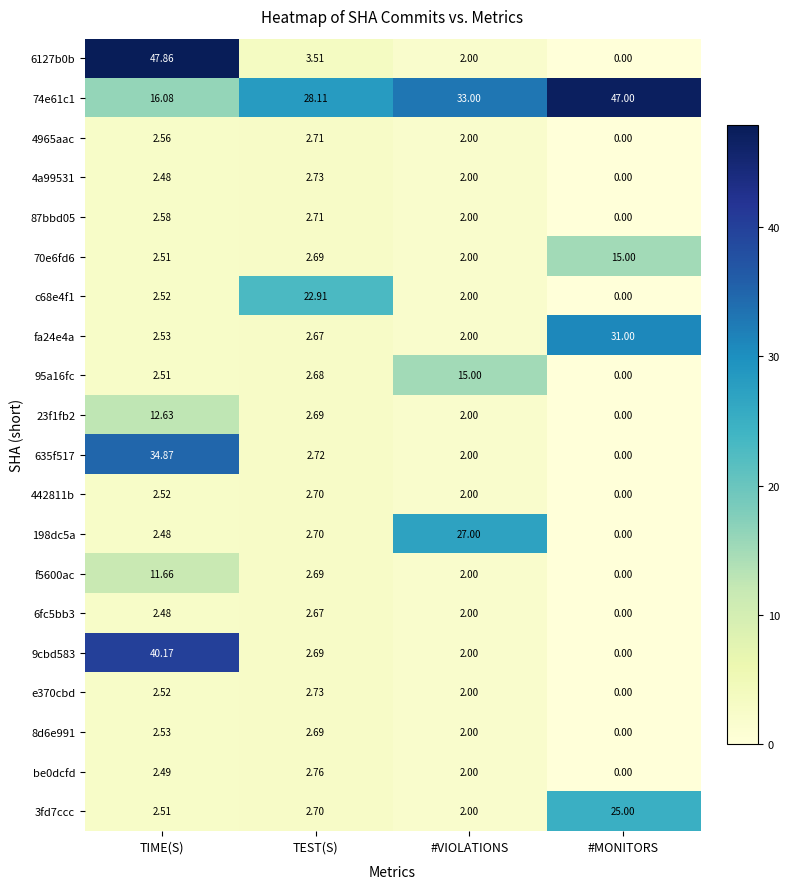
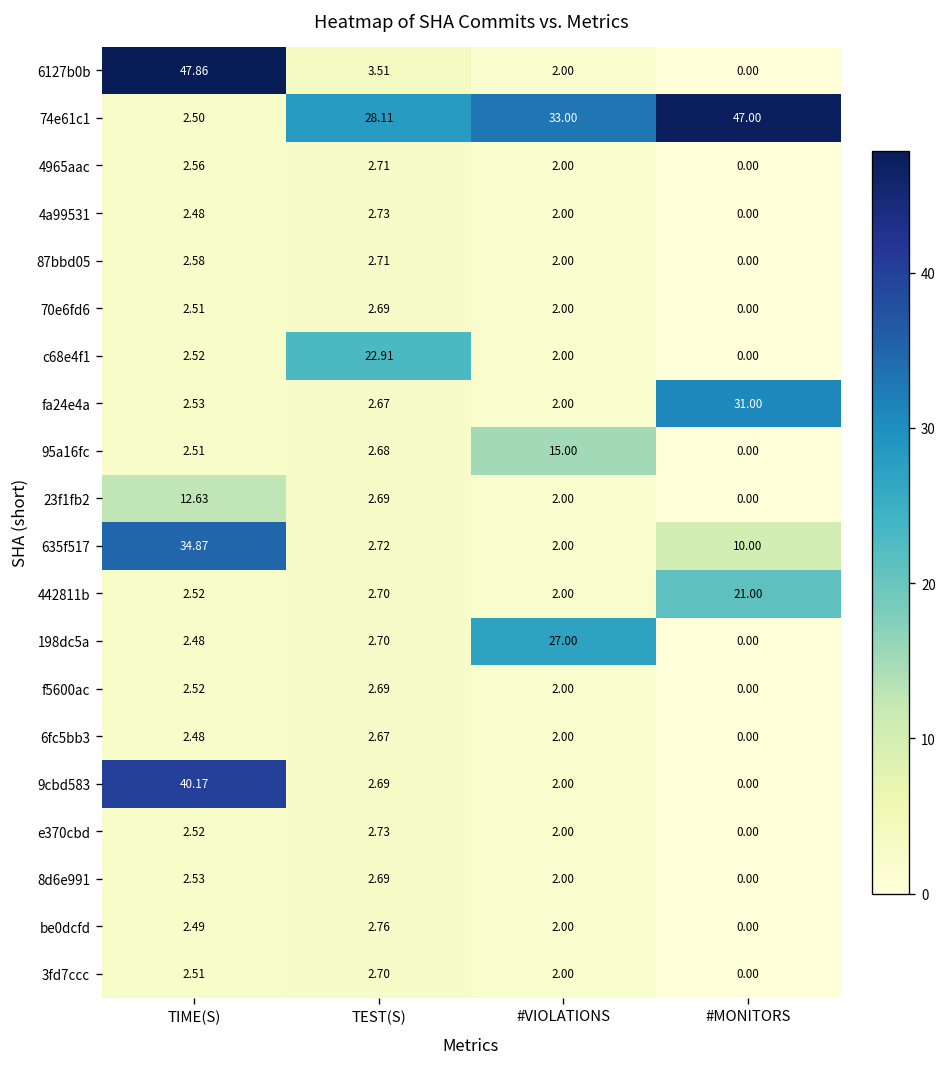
  {
    "6127b0b": {
      "TIME(S)": 47.86,
      "TEST(S)": 3.51,
      "#VIOLATIONS": 2.00,
      "#MONITORS": 0.00
    },
    "74e61c1": {
-     "TIME(S)": 16.08,
+     "TIME(S)": 2.50,
      "TEST(S)": 28.11,
      "#VIOLATIONS": 33.00,
      "#MONITORS": 47.00
    },
    "4965aac": {
      "TIME(S)": 2.56,
      "TEST(S)": 2.71,
      "#VIOLATIONS": 2.00,
      "#MONITORS": 0.00
    },
    "4a99531": {
      "TIME(S)": 2.48,
      "TEST(S)": 2.73,
      "#VIOLATIONS": 2.00,
      "#MONITORS": 0.00
    },
    "87bbd05": {
      "TIME(S)": 2.58,
      "TEST(S)": 2.71,
      "#VIOLATIONS": 2.00,
      "#MONITORS": 0.00
    },
    "70e6fd6": {
      "TIME(S)": 2.51,
      "TEST(S)": 2.69,
      "#VIOLATIONS": 2.00,
-     "#MONITORS": 15.00
+     "#MONITORS": 0.00
    },
    "c68e4f1": {
      "TIME(S)": 2.52,
      "TEST(S)": 22.91,
      "#VIOLATIONS": 2.00,
      "#MONITORS": 0.00
    },
    "fa24e4a": {
      "TIME(S)": 2.53,
      "TEST(S)": 2.67,
      "#VIOLATIONS": 2.00,
      "#MONITORS": 31.00
    },
    "95a16fc": {
      "TIME(S)": 2.51,
      "TEST(S)": 2.68,
      "#VIOLATIONS": 15.00,
      "#MONITORS": 0.00
    },
    "23f1fb2": {
      "TIME(S)": 12.63,
      "TEST(S)": 2.69,
      "#VIOLATIONS": 2.00,
      "#MONITORS": 0.00
    },
    "635f517": {
      "TIME(S)": 34.87,
      "TEST(S)": 2.72,
      "#VIOLATIONS": 2.00,
-     "#MONITORS": 0.00
+     "#MONITORS": 10.00
    },
    "442811b": {
      "TIME(S)": 2.52,
      "TEST(S)": 2.70,
      "#VIOLATIONS": 2.00,
-     "#MONITORS": 0.00
+     "#MONITORS": 21.00
    },
    "198dc5a": {
      "TIME(S)": 2.48,
      "TEST(S)": 2.70,
      "#VIOLATIONS": 27.00,
      "#MONITORS": 0.00
    },
    "f5600ac": {
-     "TIME(S)": 11.66,
+     "TIME(S)": 2.52,
      "TEST(S)": 2.69,
      "#VIOLATIONS": 2.00,
      "#MONITORS": 0.00
    },
    "6fc5bb3": {
      "TIME(S)": 2.48,
      "TEST(S)": 2.67,
      "#VIOLATIONS": 2.00,
      "#MONITORS": 0.00
    },
    "9cbd583": {
      "TIME(S)": 40.17,
      "TEST(S)": 2.69,
      "#VIOLATIONS": 2.00,
      "#MONITORS": 0.00
    },
    "e370cbd": {
      "TIME(S)": 2.52,
      "TEST(S)": 2.73,
      "#VIOLATIONS": 2.00,
      "#MONITORS": 0.00
    },
    "8d6e991": {
      "TIME(S)": 2.53,
      "TEST(S)": 2.69,
      "#VIOLATIONS": 2.00,
      "#MONITORS": 0.00
    },
    "be0dcfd": {
      "TIME(S)": 2.49,
      "TEST(S)": 2.76,
      "#VIOLATIONS": 2.00,
      "#MONITORS": 0.00
    },
    "3fd7ccc": {
      "TIME(S)": 2.51,
      "TEST(S)": 2.70,
      "#VIOLATIONS": 2.00,
-     "#MONITORS": 25.00
+     "#MONITORS": 0.00
    }
  }
